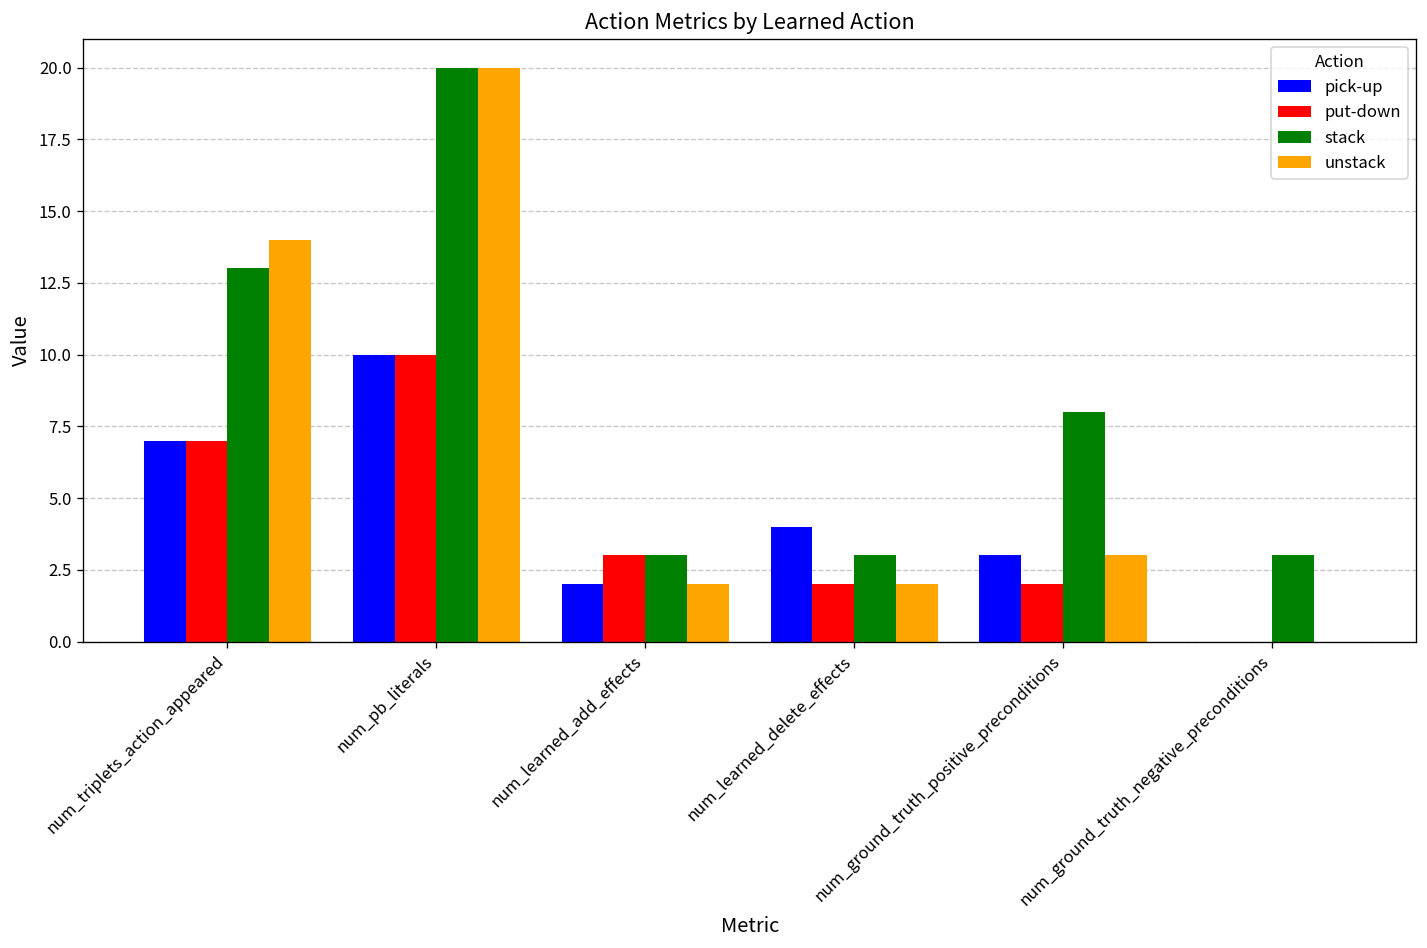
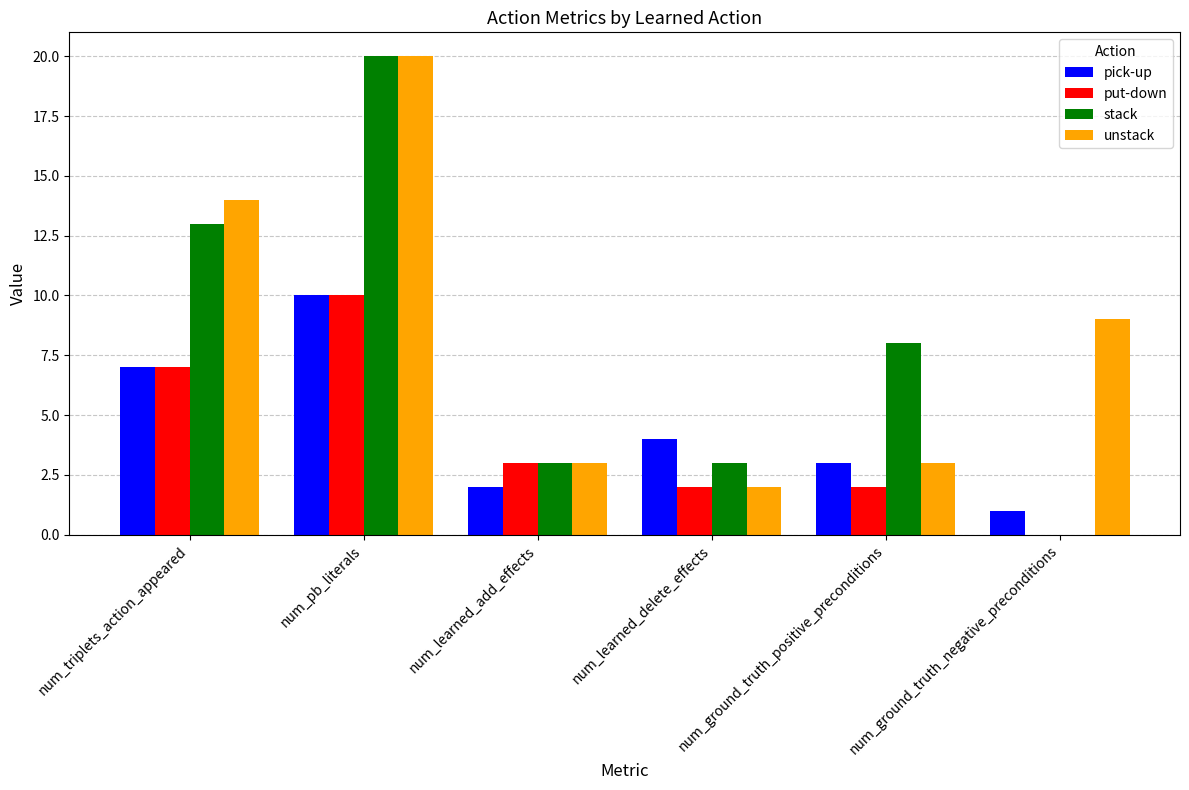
  {
    "pick-up": {
      "num_triplets_action_appeared": 7,
      "num_pb_literals": 10,
      "num_learned_add_effects": 2,
      "num_learned_delete_effects": 4,
      "num_ground_truth_positive_preconditions": 3,
-     "num_ground_truth_negative_preconditions": 0
+     "num_ground_truth_negative_preconditions": 1
    },
    "put-down": {
      "num_triplets_action_appeared": 7,
      "num_pb_literals": 10,
      "num_learned_add_effects": 3,
      "num_learned_delete_effects": 2,
      "num_ground_truth_positive_preconditions": 2,
      "num_ground_truth_negative_preconditions": 0
    },
    "stack": {
      "num_triplets_action_appeared": 13,
      "num_pb_literals": 20,
      "num_learned_add_effects": 3,
      "num_learned_delete_effects": 3,
      "num_ground_truth_positive_preconditions": 8,
-     "num_ground_truth_negative_preconditions": 3
+     "num_ground_truth_negative_preconditions": 0
    },
    "unstack": {
      "num_triplets_action_appeared": 14,
      "num_pb_literals": 20,
-     "num_learned_add_effects": 2,
+     "num_learned_add_effects": 3,
      "num_learned_delete_effects": 2,
      "num_ground_truth_positive_preconditions": 3,
-     "num_ground_truth_negative_preconditions": 0
+     "num_ground_truth_negative_preconditions": 9
    }
  }
